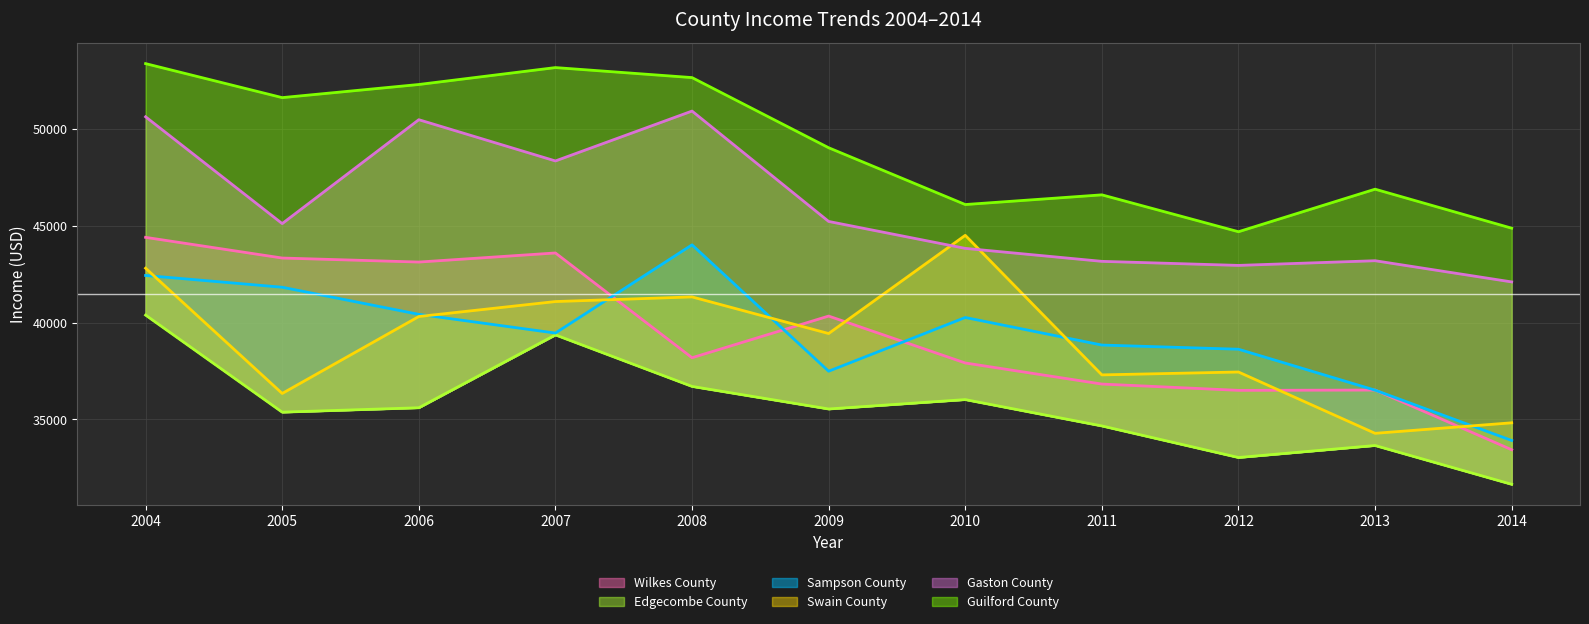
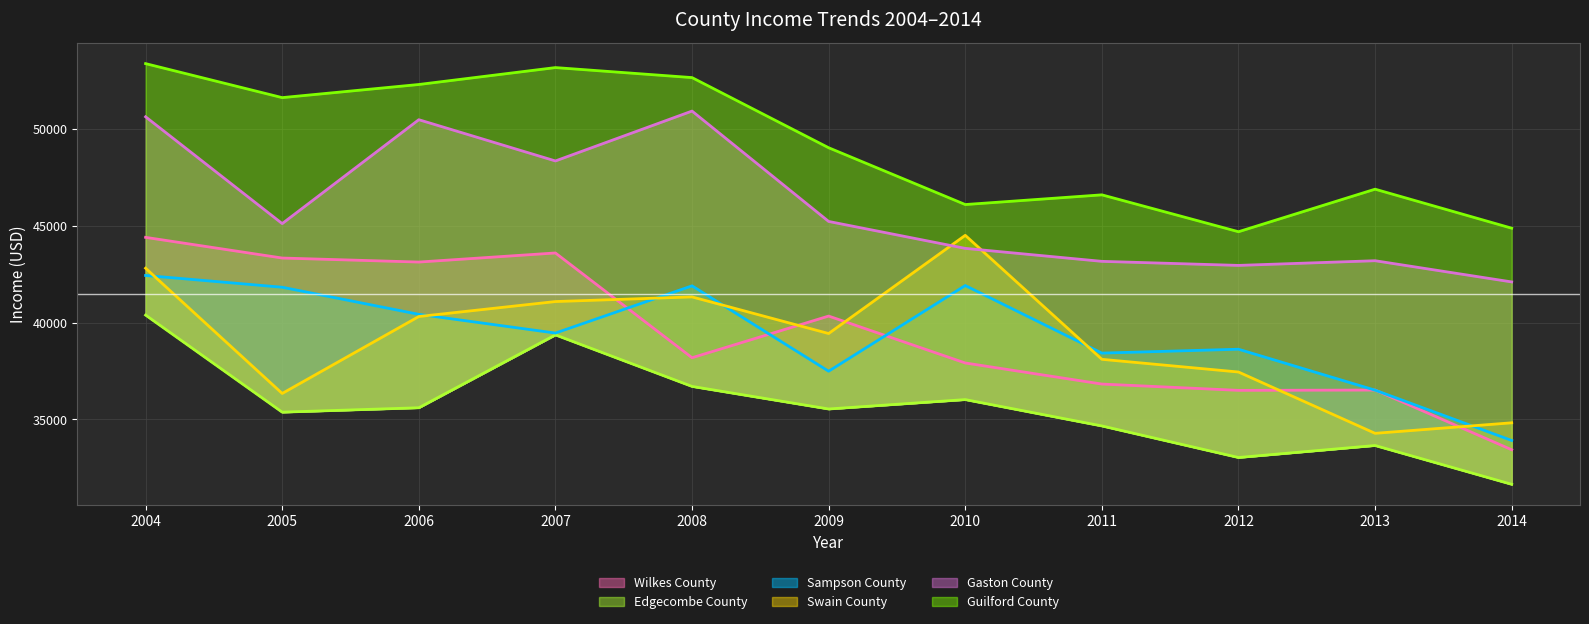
  {
    "Sampson County": {
      "2004": 42400,
      "2005": 41800,
-     "2008": 44000,
+     "2008": 41900,
      "2009": 37500,
-     "2010": 40300,
-     "2011": 38800,
+     "2010": 41900,
+     "2011": 38400,
      "2012": 38600,
      "2014": 33900
    },
    "Swain County": {
      "2004": 42800,
      "2005": 36300,
      "2007": 41100,
      "2008": 41300,
      "2009": 39400,
      "2010": 44500,
-     "2011": 37300,
+     "2011": 38100,
      "2012": 37500,
      "2013": 34300,
      "2014": 34800
    }
  }
